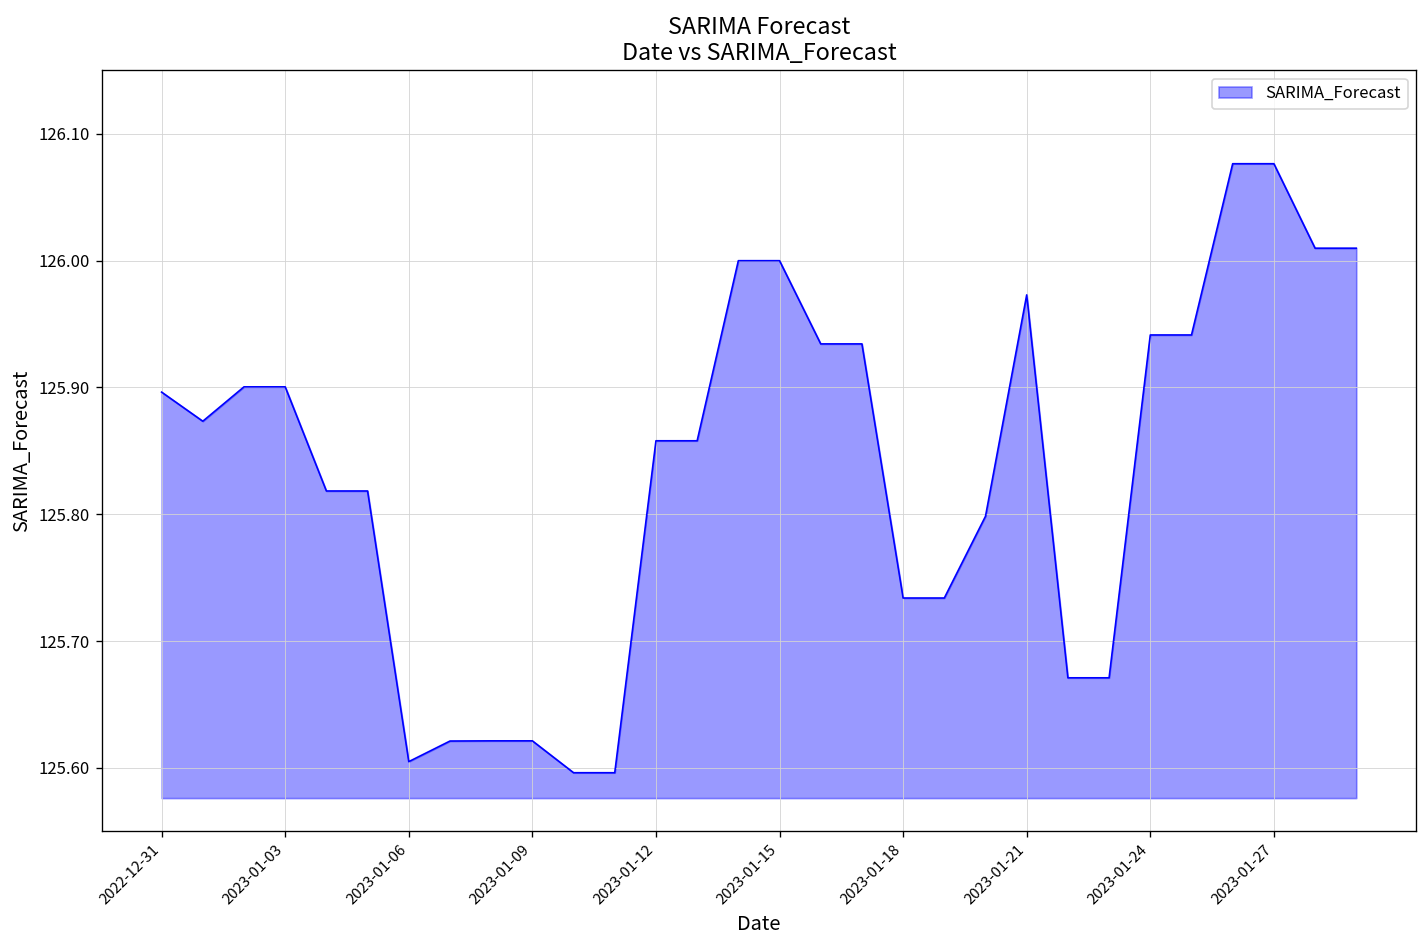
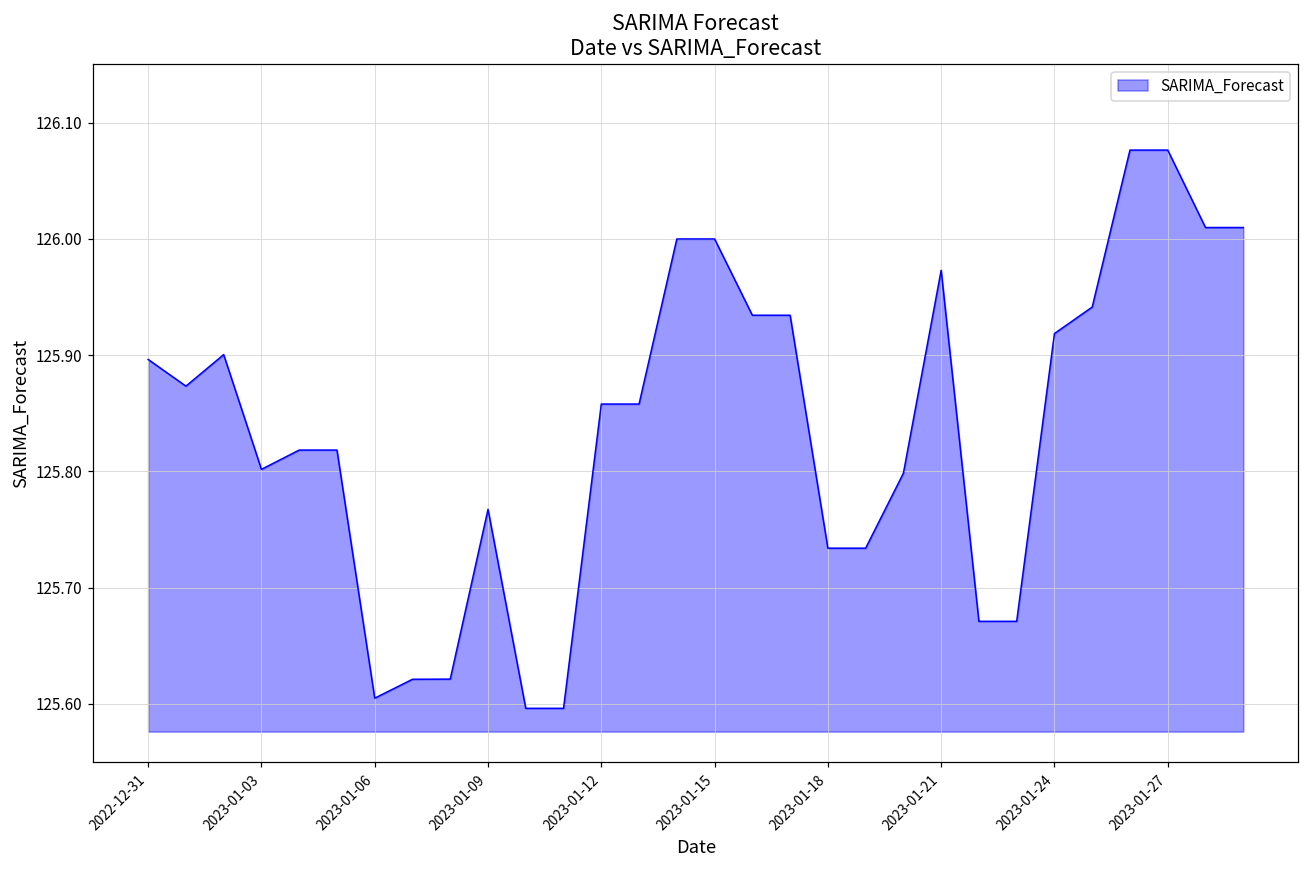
  {
    "2022-12-31": 125.896,
-   "2023-01-03": 125.900,
+   "2023-01-03": 125.802,
    "2023-01-06": 125.605,
-   "2023-01-09": 125.621,
+   "2023-01-09": 125.767,
    "2023-01-12": 125.858,
    "2023-01-15": 126.000,
    "2023-01-18": 125.734,
    "2023-01-21": 125.973,
-   "2023-01-24": 125.941,
+   "2023-01-24": 125.919,
    "2023-01-27": 126.076
  }
